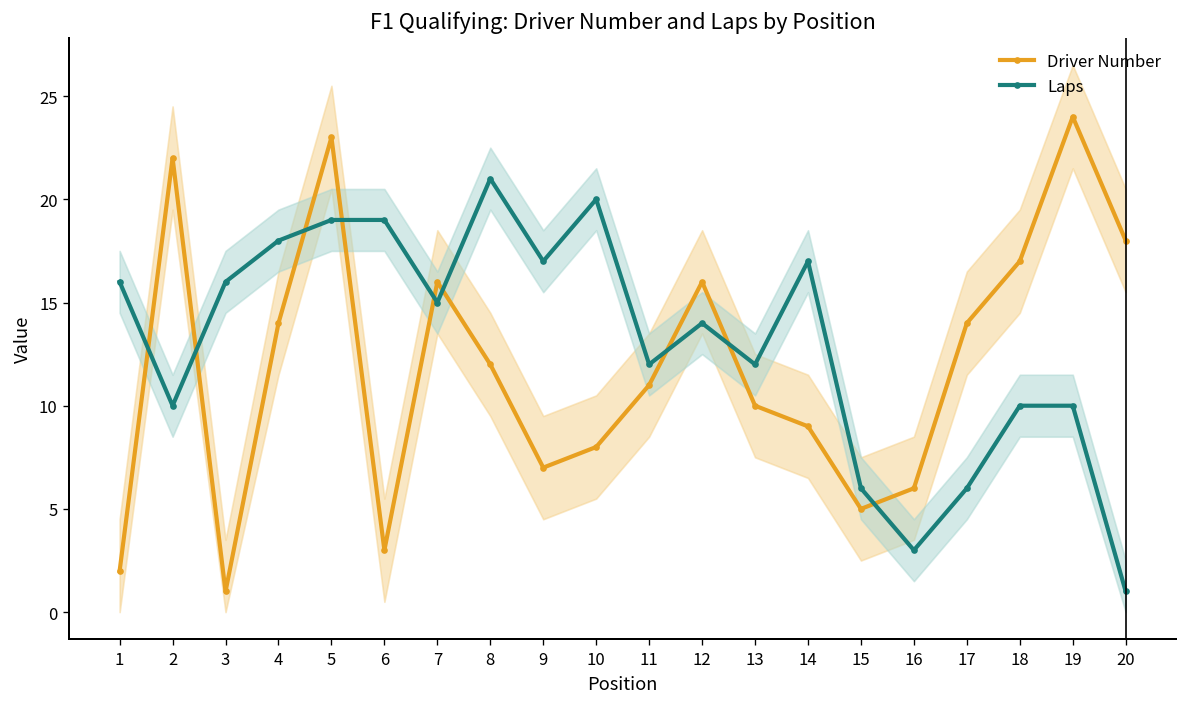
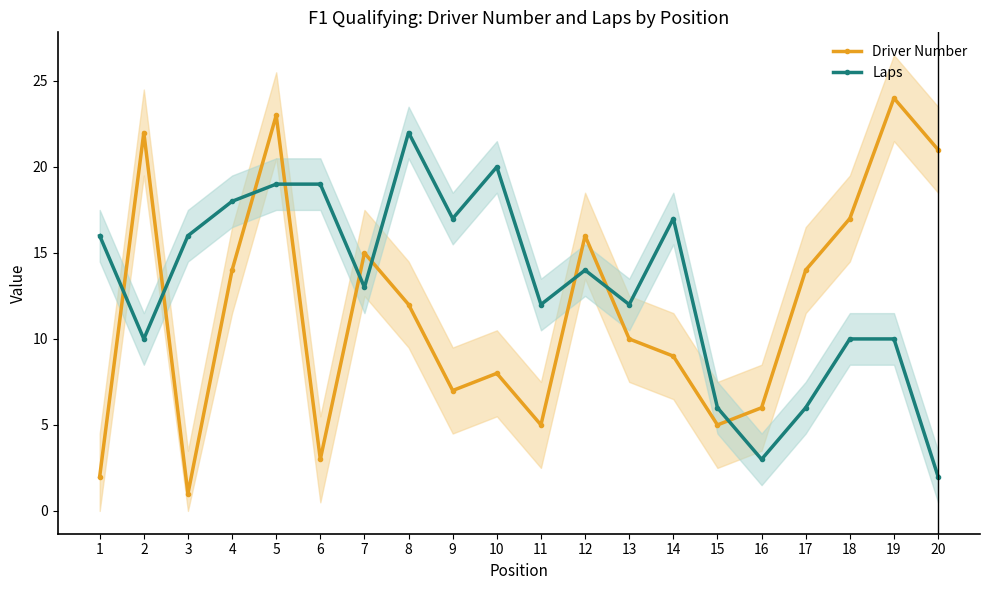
  {
    "Driver Number": {
      "1": 2,
      "2": 22,
      "3": 1,
      "4": 14,
      "5": 23,
      "6": 3,
-     "7": 16,
+     "7": 15,
      "8": 12,
      "9": 7,
      "10": 8,
-     "11": 11,
+     "11": 5,
      "12": 16,
      "13": 10,
      "14": 9,
      "15": 5,
      "16": 6,
      "17": 14,
      "18": 17,
      "19": 24,
-     "20": 18
+     "20": 21
    },
    "Laps": {
      "1": 16,
      "2": 10,
      "3": 16,
      "4": 18,
      "5": 19,
      "6": 19,
-     "7": 15,
-     "8": 21,
+     "7": 13,
+     "8": 22,
      "9": 17,
      "10": 20,
      "11": 12,
      "12": 14,
      "13": 12,
      "14": 17,
      "15": 6,
      "16": 3,
      "17": 6,
      "18": 10,
      "19": 10,
-     "20": 1
+     "20": 2
    }
  }
